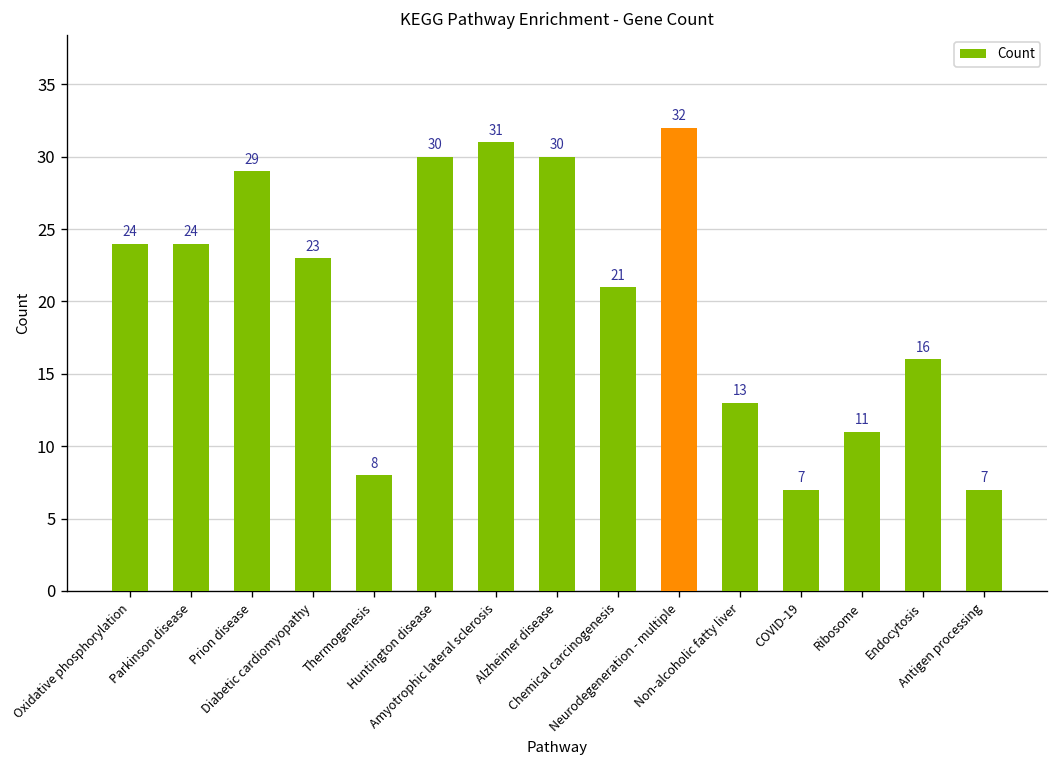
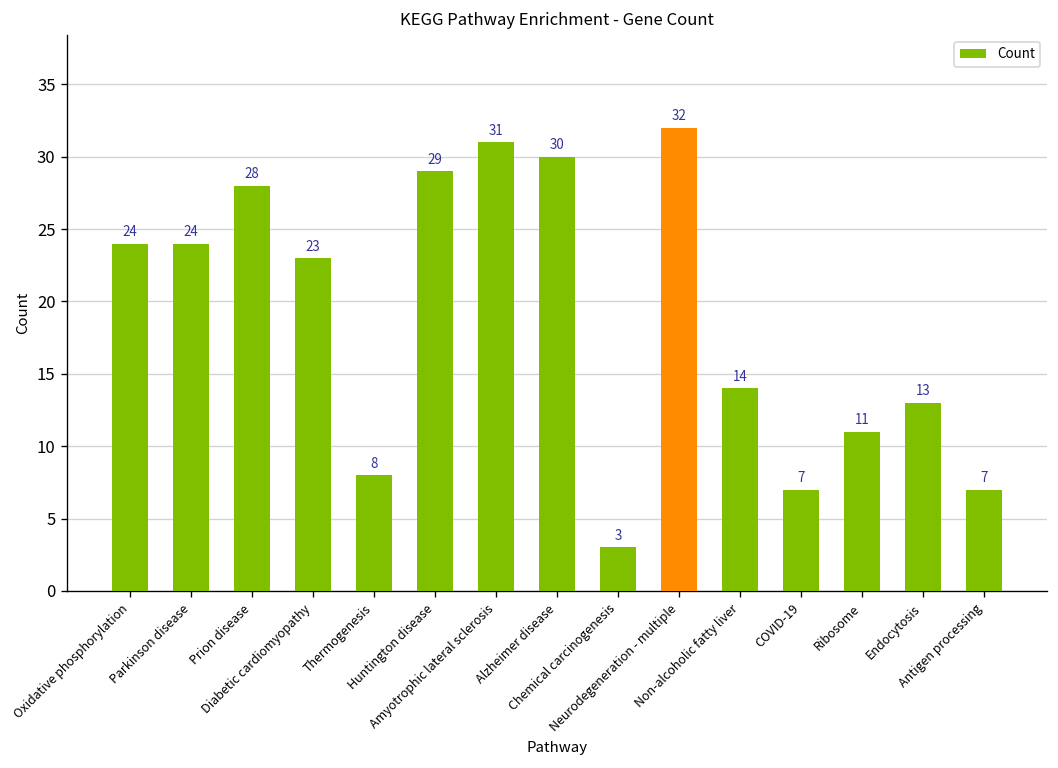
  {
    "Oxidative phosphorylation": 24,
    "Parkinson disease": 24,
-   "Prion disease": 29,
+   "Prion disease": 28,
    "Diabetic cardiomyopathy": 23,
    "Thermogenesis": 8,
-   "Huntington disease": 30,
+   "Huntington disease": 29,
    "Amyotrophic lateral sclerosis": 31,
    "Alzheimer disease": 30,
-   "Chemical carcinogenesis": 21,
+   "Chemical carcinogenesis": 3,
    "Neurodegeneration - multiple": 32,
-   "Non-alcoholic fatty liver": 13,
+   "Non-alcoholic fatty liver": 14,
    "COVID-19": 7,
    "Ribosome": 11,
-   "Endocytosis": 16,
+   "Endocytosis": 13,
    "Antigen processing": 7
  }
